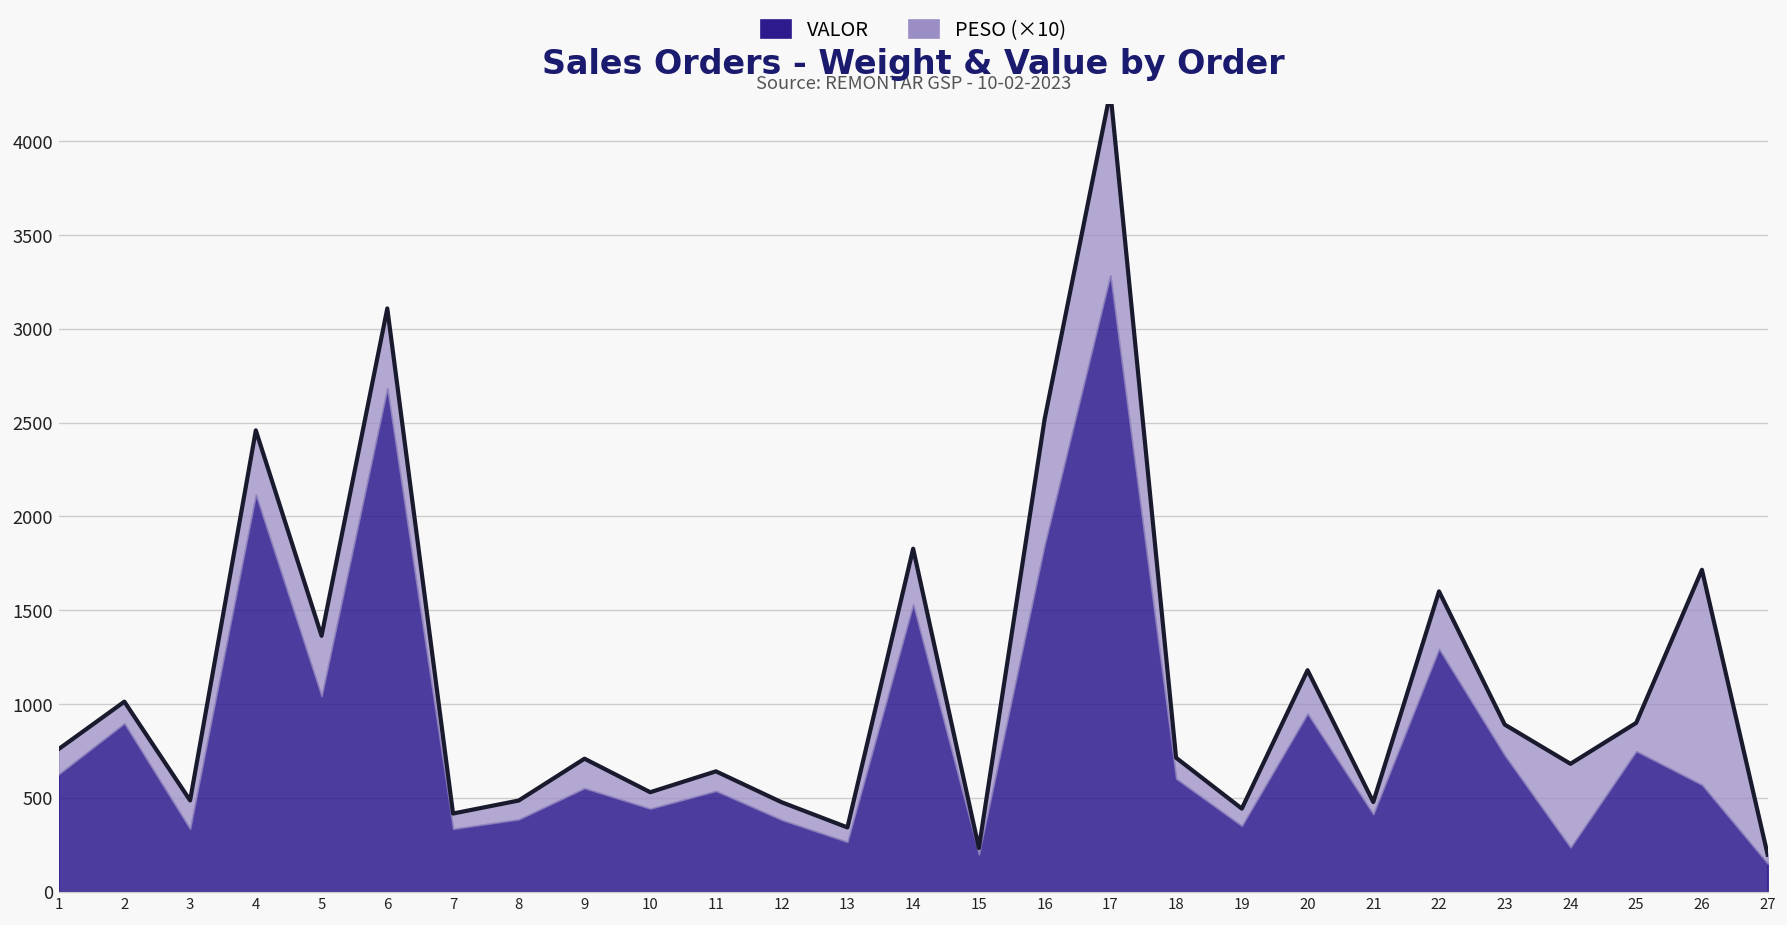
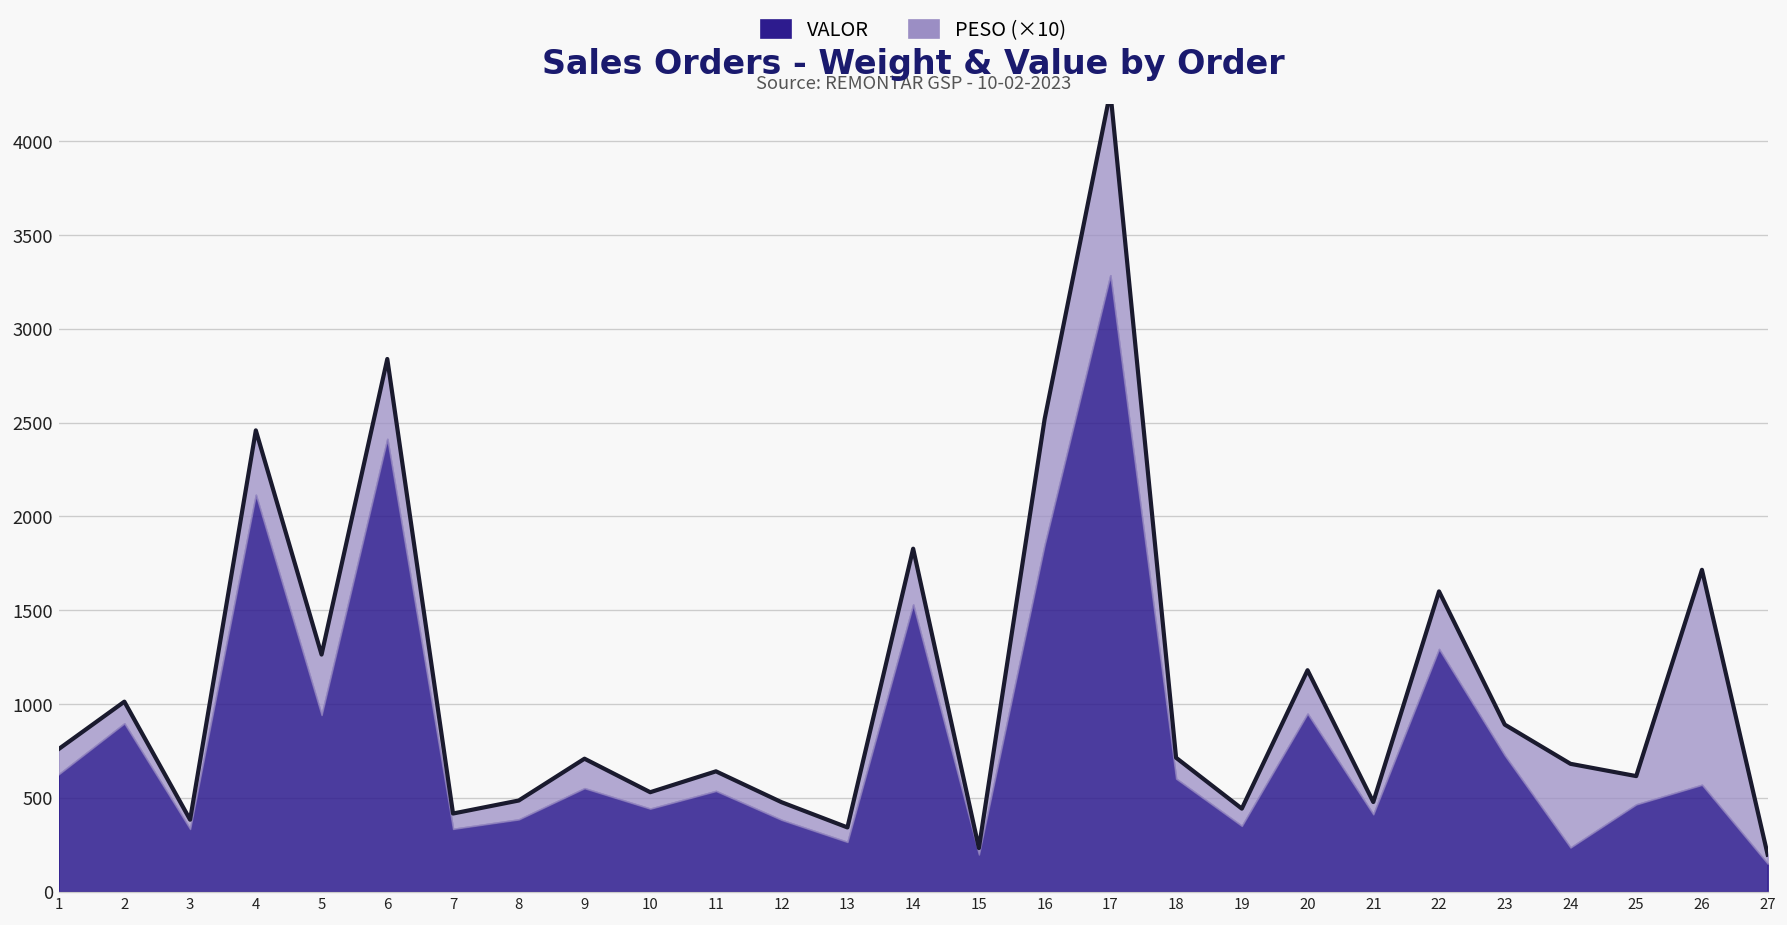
  {
    "VALOR": {
      "1": 630,
      "2": 900,
      "3": 330,
      "4": 2120,
-     "5": 1040,
-     "6": 2680,
+     "5": 940,
+     "6": 2410,
      "7": 330,
      "8": 380,
      "9": 550,
      "10": 440,
      "11": 540,
      "12": 380,
      "13": 260,
      "14": 1530,
      "15": 200,
      "16": 1850,
      "17": 3290,
      "18": 600,
      "19": 350,
      "20": 950,
      "21": 410,
      "22": 1290,
      "23": 730,
      "24": 230,
-     "25": 750,
+     "25": 460,
      "26": 570,
      "27": 150
    },
    "PESO (×10)": {
      "1": 130,
      "2": 120,
-     "3": 150,
+     "3": 50,
      "4": 340,
      "5": 320,
      "6": 430,
      "7": 80,
      "8": 100,
      "9": 160,
      "10": 90,
      "11": 100,
      "12": 90,
      "13": 80,
      "14": 300,
      "15": 30,
      "16": 670,
      "18": 110,
      "19": 90,
      "20": 230,
      "21": 70,
      "22": 310,
      "23": 160,
      "24": 450,
      "25": 150,
      "26": 1150,
      "27": 50
    }
  }
